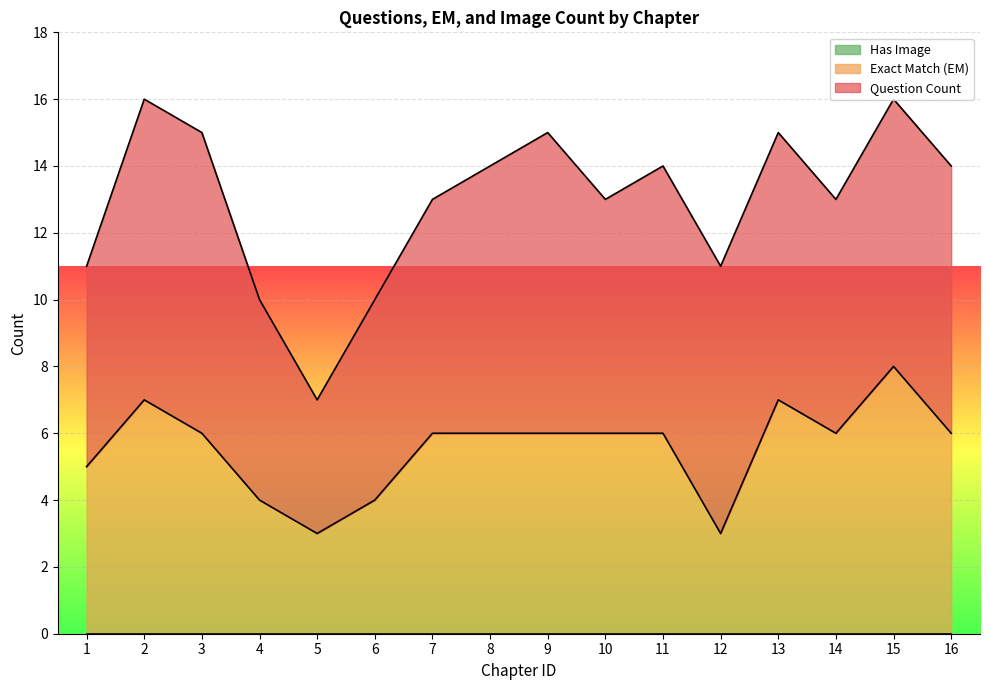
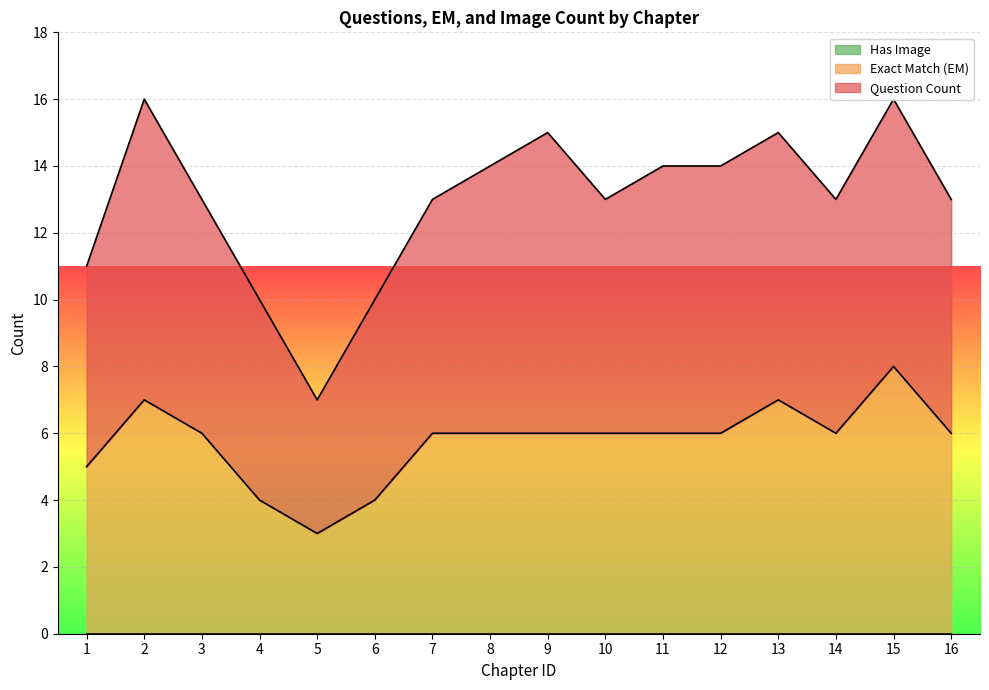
  {
    "Has Image": {
      "1": 0,
      "2": 0,
      "3": 0,
      "4": 0,
      "5": 0,
      "6": 0,
      "7": 0,
      "8": 0,
      "9": 0,
      "10": 0,
      "11": 0,
      "12": 0,
      "13": 0,
      "14": 0,
      "15": 0,
      "16": 0
    },
    "Exact Match (EM)": {
      "1": 5,
      "2": 7,
      "3": 6,
      "4": 4,
      "5": 3,
      "6": 4,
      "7": 6,
      "8": 6,
      "9": 6,
      "10": 6,
      "11": 6,
-     "12": 3,
+     "12": 6,
      "13": 7,
      "14": 6,
      "15": 8,
      "16": 6
    },
    "Question Count": {
      "1": 6,
      "2": 9,
-     "3": 9,
+     "3": 7,
      "4": 6,
      "5": 4,
      "6": 6,
      "7": 7,
      "8": 8,
      "9": 9,
      "10": 7,
      "11": 8,
      "12": 8,
      "13": 8,
      "14": 7,
-     "16": 8
+     "16": 7
    }
  }
